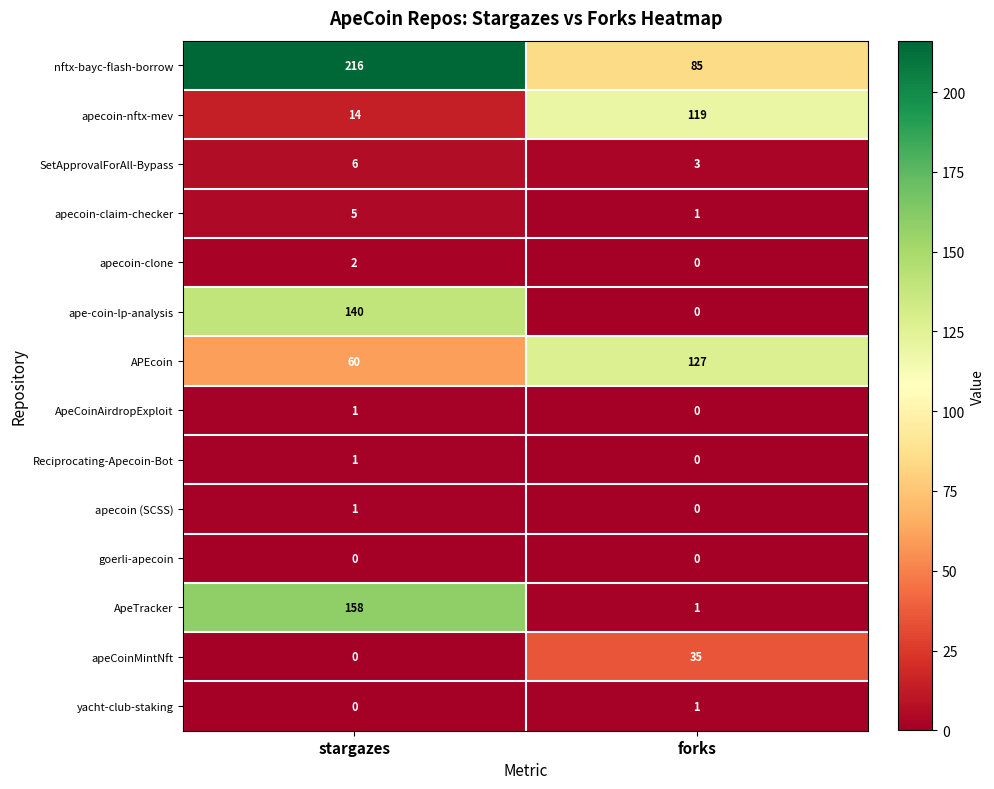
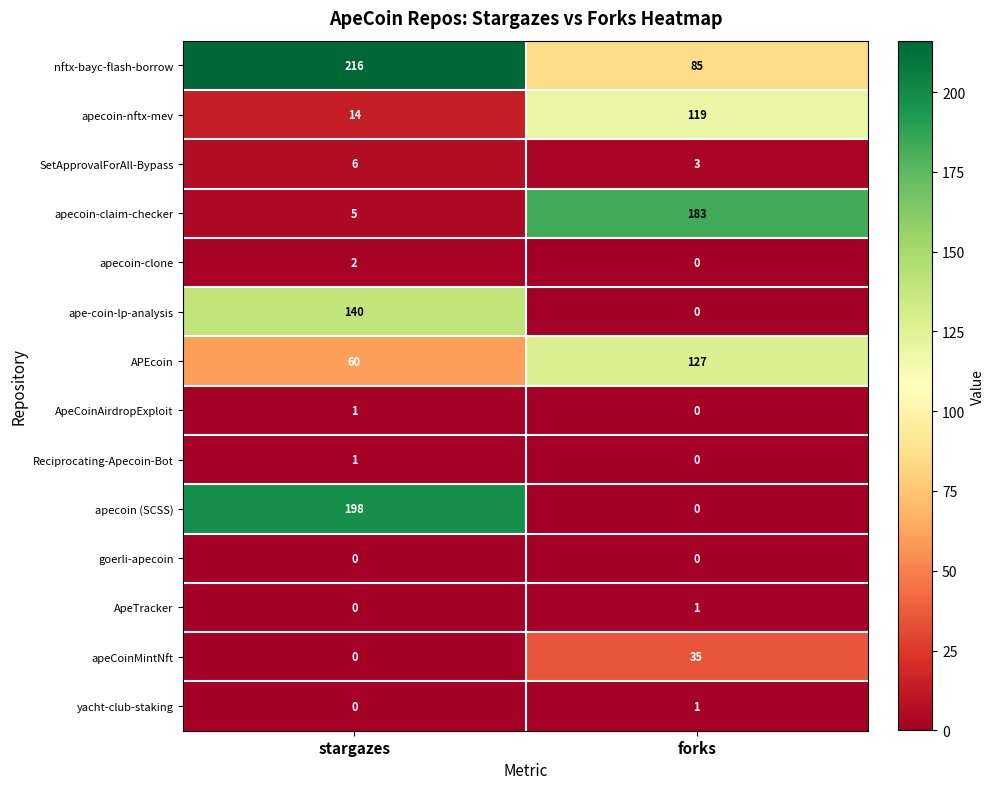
  {
    "nftx-bayc-flash-borrow": {
      "stargazes": 216,
      "forks": 85
    },
    "apecoin-nftx-mev": {
      "stargazes": 14,
      "forks": 119
    },
    "SetApprovalForAll-Bypass": {
      "stargazes": 6,
      "forks": 3
    },
    "apecoin-claim-checker": {
      "stargazes": 5,
-     "forks": 1
+     "forks": 183
    },
    "apecoin-clone": {
      "stargazes": 2,
      "forks": 0
    },
    "ape-coin-lp-analysis": {
      "stargazes": 140,
      "forks": 0
    },
    "APEcoin": {
      "stargazes": 60,
      "forks": 127
    },
    "ApeCoinAirdropExploit": {
      "stargazes": 1,
      "forks": 0
    },
    "Reciprocating-Apecoin-Bot": {
      "stargazes": 1,
      "forks": 0
    },
    "apecoin (SCSS)": {
-     "stargazes": 1,
+     "stargazes": 198,
      "forks": 0
    },
    "goerli-apecoin": {
      "stargazes": 0,
      "forks": 0
    },
    "ApeTracker": {
-     "stargazes": 158,
+     "stargazes": 0,
      "forks": 1
    },
    "apeCoinMintNft": {
      "stargazes": 0,
      "forks": 35
    },
    "yacht-club-staking": {
      "stargazes": 0,
      "forks": 1
    }
  }
